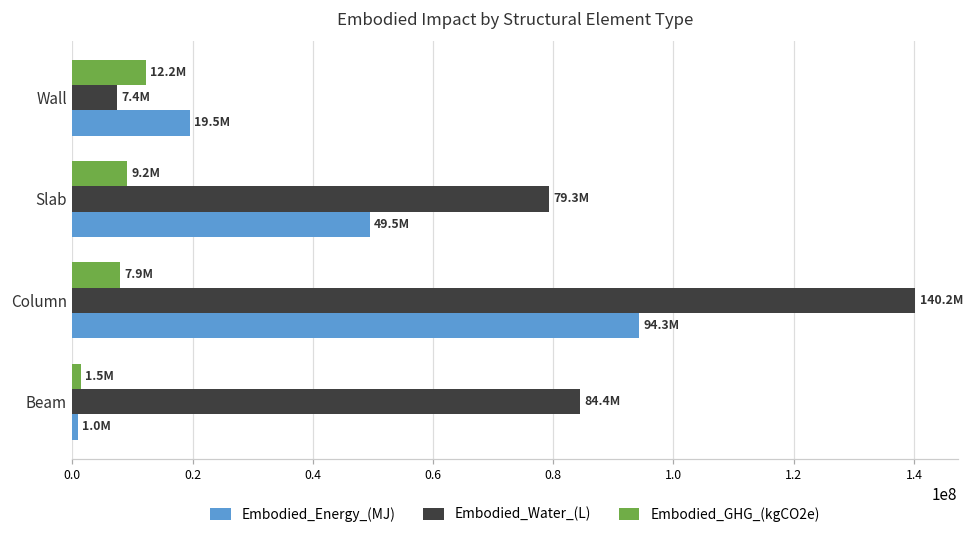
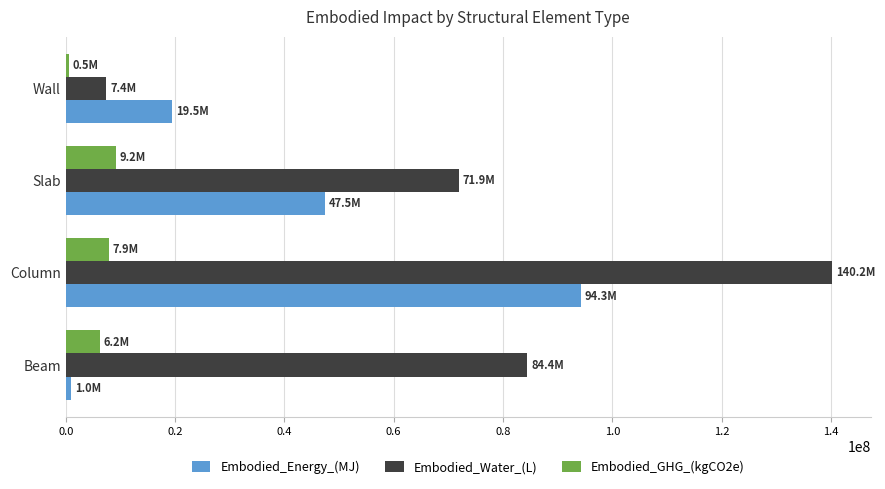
  {
    "Embodied_Energy_(MJ)": {
      "Wall": "19.5M",
-     "Slab": "49.5M",
+     "Slab": "47.5M",
      "Column": "94.3M",
      "Beam": "1.0M"
    },
    "Embodied_Water_(L)": {
      "Wall": "7.4M",
-     "Slab": "79.3M",
+     "Slab": "71.9M",
      "Column": "140.2M",
      "Beam": "84.4M"
    },
    "Embodied_GHG_(kgCO2e)": {
-     "Wall": "12.2M",
+     "Wall": "0.5M",
      "Slab": "9.2M",
      "Column": "7.9M",
-     "Beam": "1.5M"
+     "Beam": "6.2M"
    }
  }
